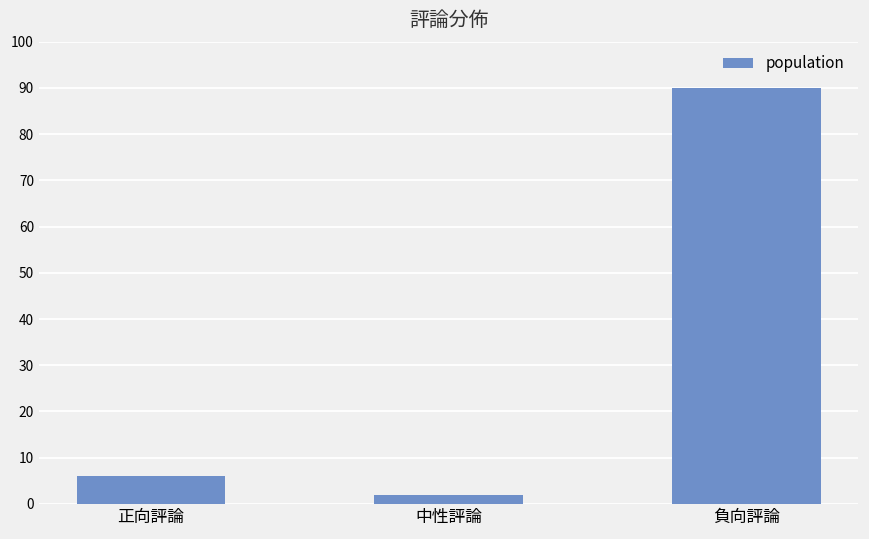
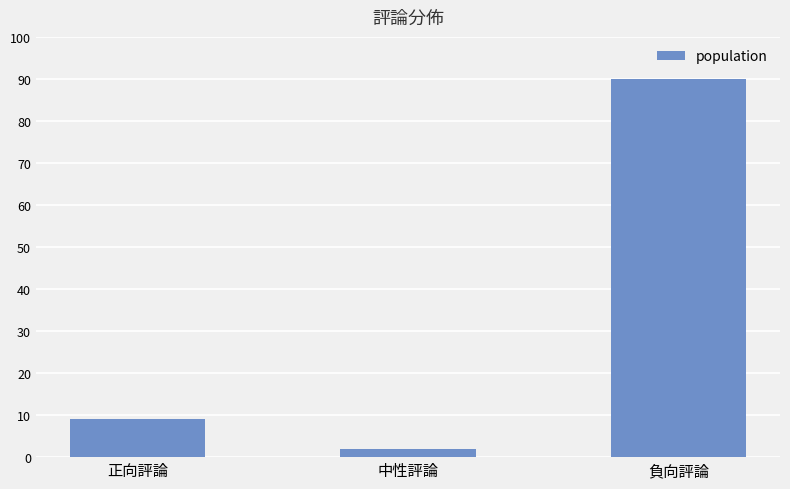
  {
-   "正向評論": 6,
+   "正向評論": 9,
    "中性評論": 2,
    "負向評論": 90
  }
